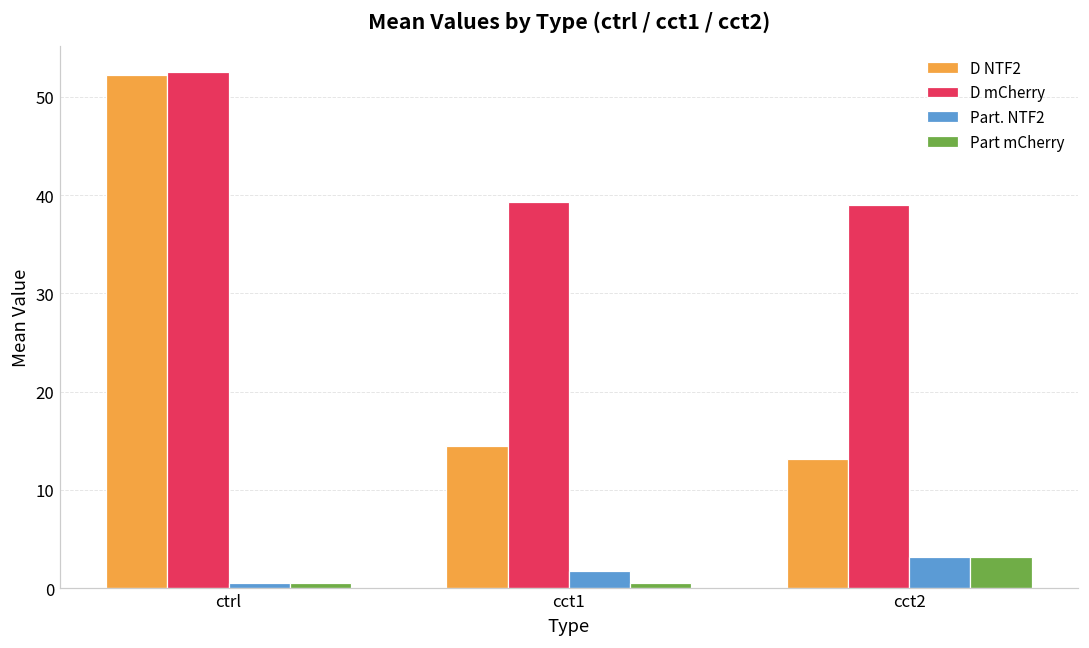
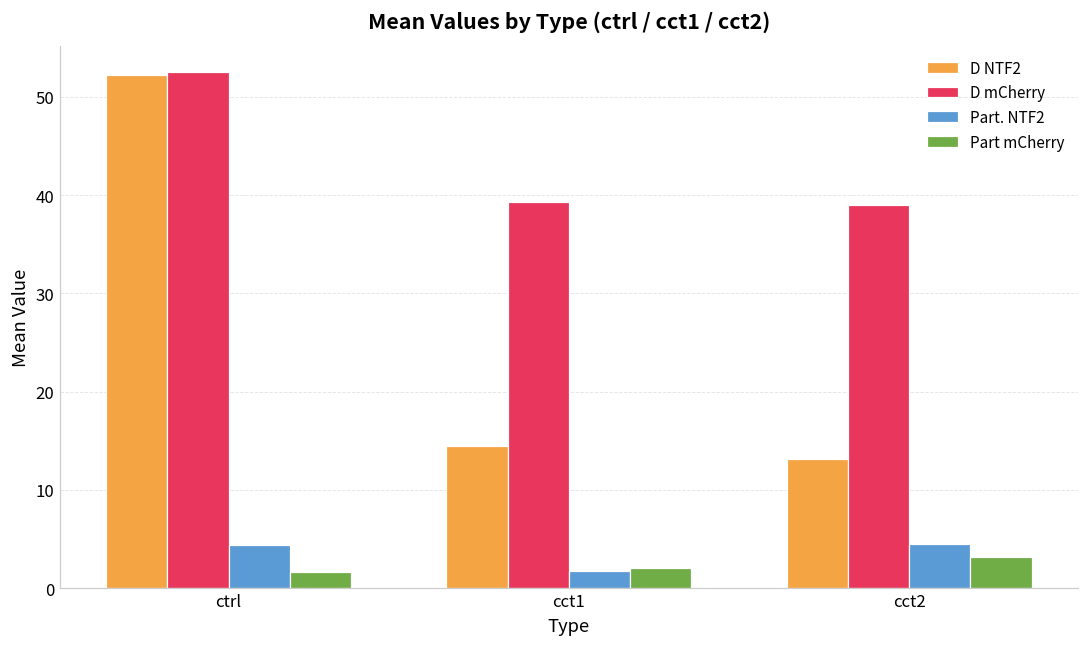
  {
    "D NTF2": {
      "ctrl": 52,
      "cct1": 14,
      "cct2": 13
    },
    "D mCherry": {
      "ctrl": 53,
      "cct1": 39,
      "cct2": 39
    },
    "Part. NTF2": {
-     "ctrl": 0,
+     "ctrl": 4,
      "cct1": 2,
-     "cct2": 3
+     "cct2": 4
    },
    "Part mCherry": {
-     "ctrl": 1,
-     "cct1": 0,
+     "ctrl": 2,
+     "cct1": 2,
      "cct2": 3
    }
  }
